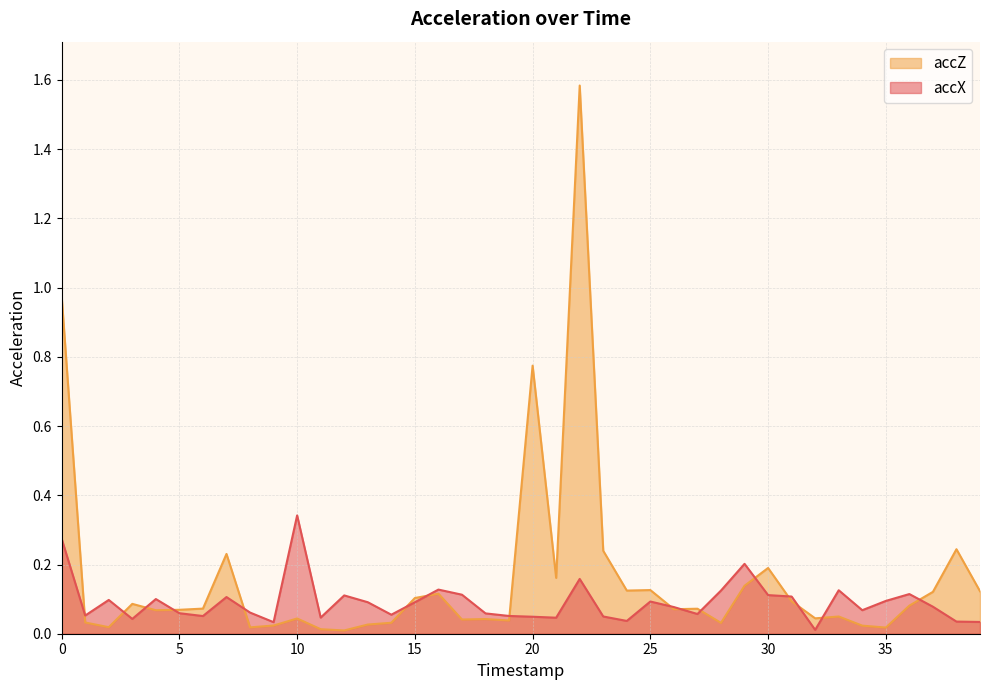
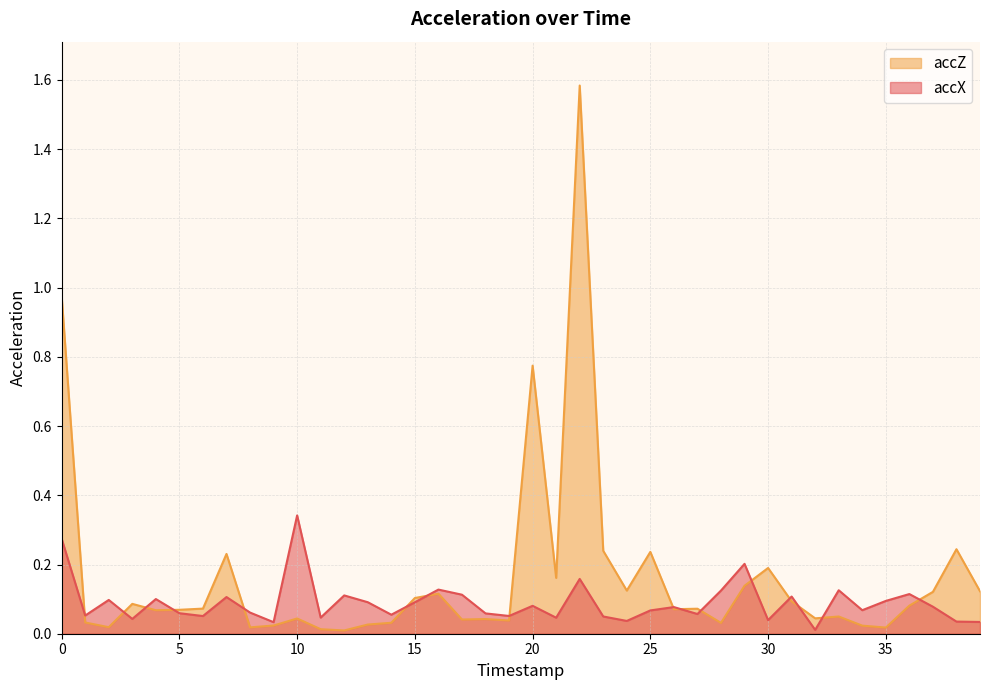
  {
    "accZ": {
      "0": 0.98,
      "5": 0.07,
      "10": 0.04,
      "15": 0.10,
      "20": 0.77,
-     "25": 0.13,
+     "25": 0.24,
      "30": 0.19,
      "35": 0.02
    },
    "accX": {
      "0": 0.27,
      "5": 0.06,
      "10": 0.34,
      "15": 0.09,
-     "20": 0.05,
-     "25": 0.09,
-     "30": 0.11,
+     "20": 0.08,
+     "25": 0.07,
+     "30": 0.04,
      "35": 0.09
    }
  }
